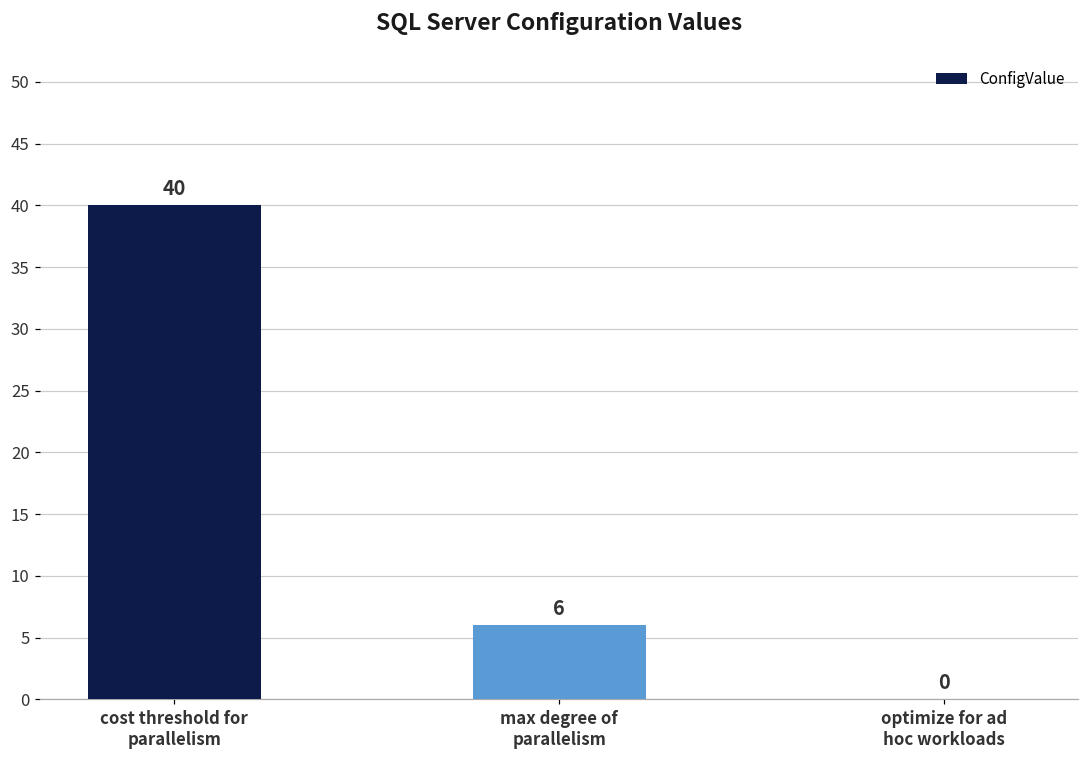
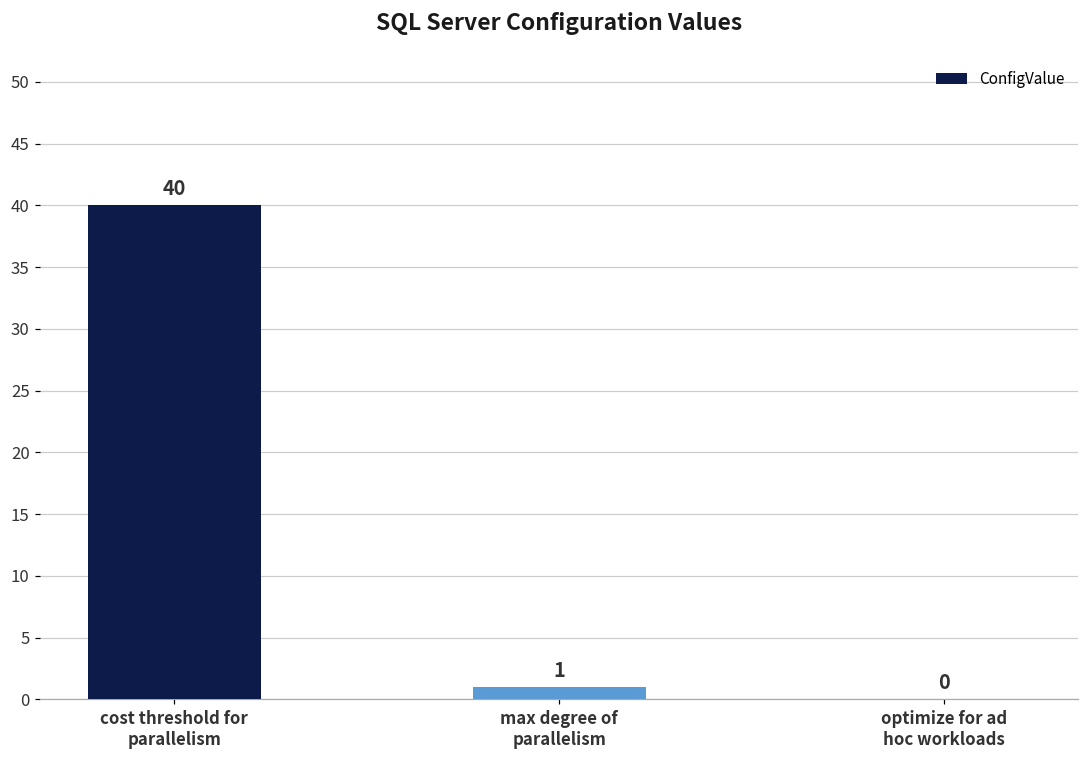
  {
    "cost threshold for parallelism": 40,
-   "max degree of parallelism": 6,
+   "max degree of parallelism": 1,
    "optimize for ad hoc workloads": 0
  }
